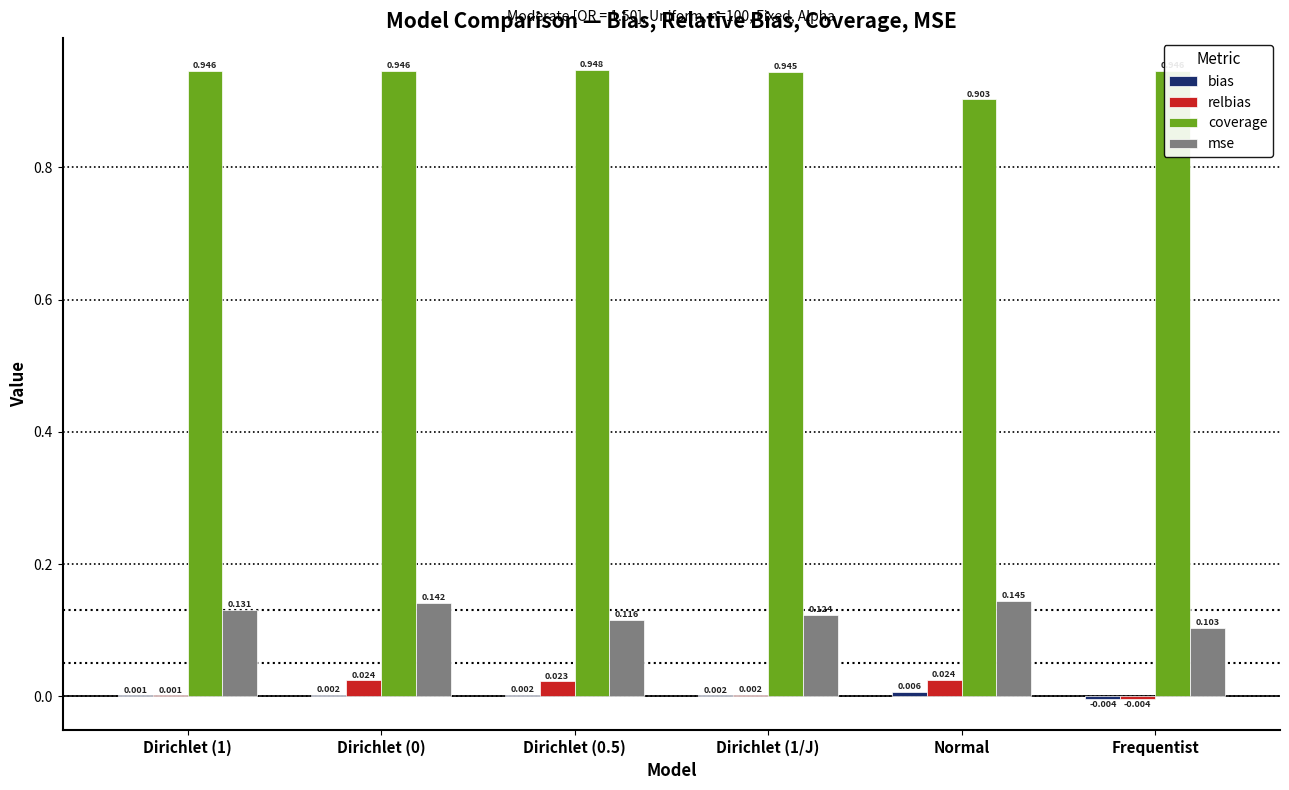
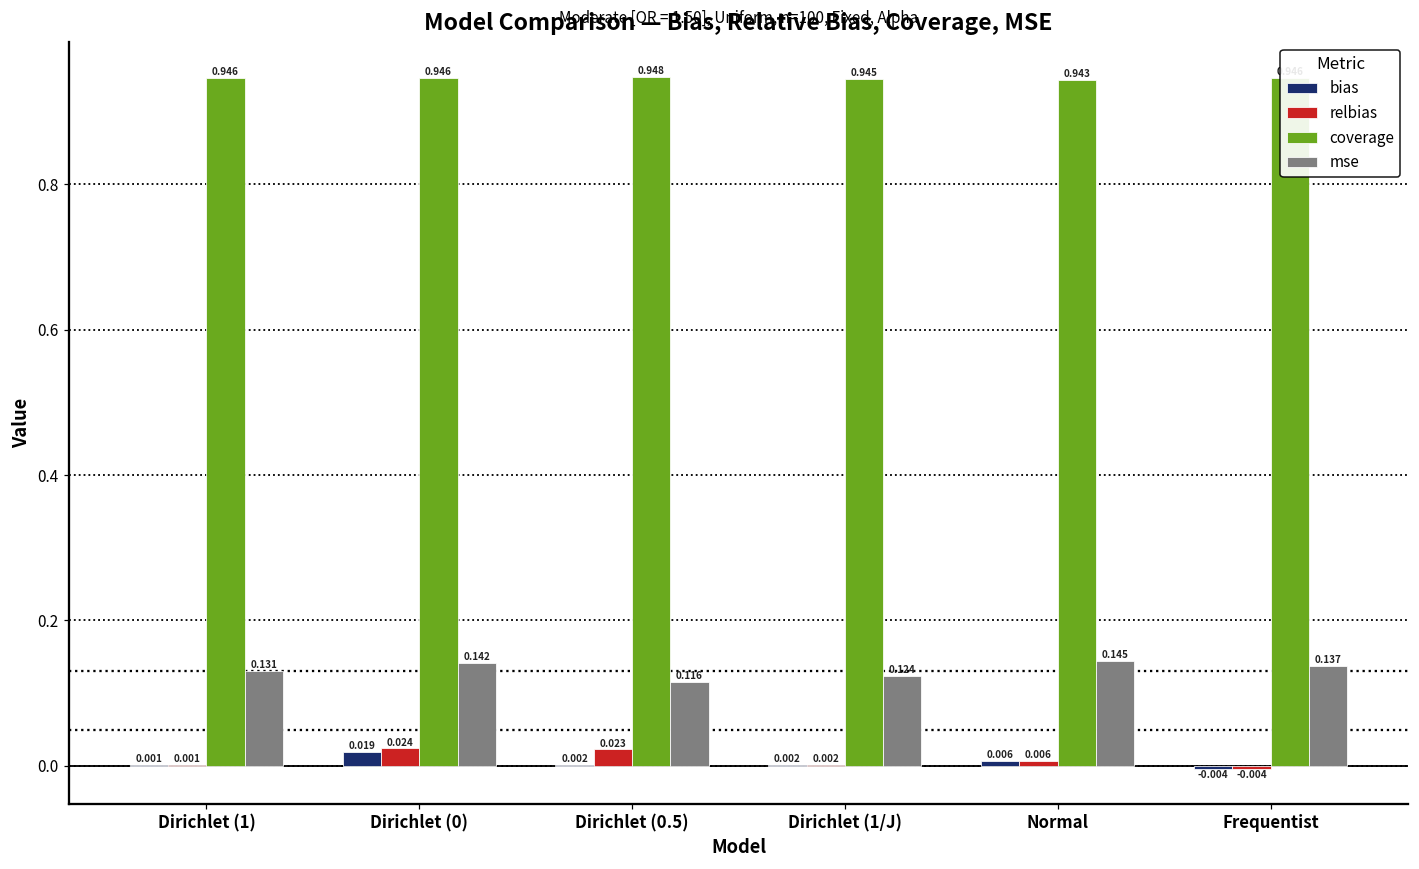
  {
    "bias": {
      "Dirichlet (1)": 0.001,
-     "Dirichlet (0)": 0.002,
+     "Dirichlet (0)": 0.019,
      "Dirichlet (0.5)": 0.002,
      "Dirichlet (1/J)": 0.002,
      "Normal": 0.006,
      "Frequentist": -0.004
    },
    "relbias": {
      "Dirichlet (1)": 0.001,
      "Dirichlet (0)": 0.024,
      "Dirichlet (0.5)": 0.023,
      "Dirichlet (1/J)": 0.002,
-     "Normal": 0.024,
+     "Normal": 0.006,
      "Frequentist": -0.004
    },
    "coverage": {
      "Dirichlet (1)": 0.946,
      "Dirichlet (0)": 0.946,
      "Dirichlet (0.5)": 0.948,
      "Dirichlet (1/J)": 0.945,
-     "Normal": 0.903
+     "Normal": 0.943
    },
    "mse": {
      "Dirichlet (1)": 0.131,
      "Dirichlet (0)": 0.142,
      "Dirichlet (0.5)": 0.116,
      "Dirichlet (1/J)": 0.124,
      "Normal": 0.145,
-     "Frequentist": 0.103
+     "Frequentist": 0.137
    }
  }
